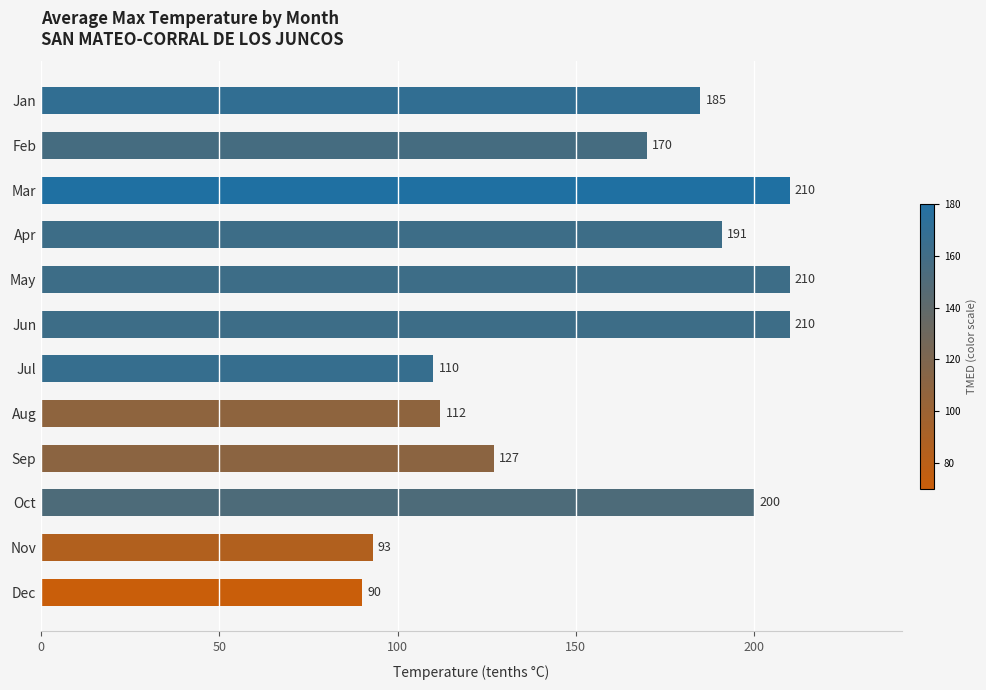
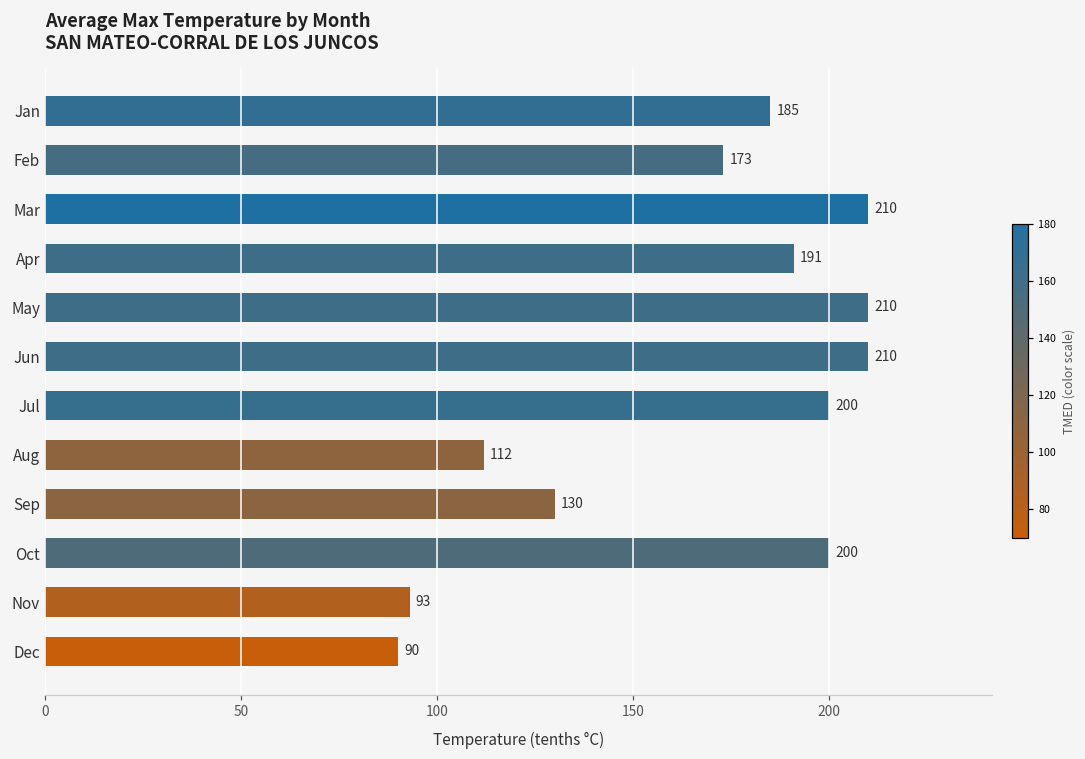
  {
    "Jan": 185,
-   "Feb": 170,
+   "Feb": 173,
    "Mar": 210,
    "Apr": 191,
    "May": 210,
    "Jun": 210,
-   "Jul": 110,
+   "Jul": 200,
    "Aug": 112,
-   "Sep": 127,
+   "Sep": 130,
    "Oct": 200,
    "Nov": 93,
    "Dec": 90
  }
